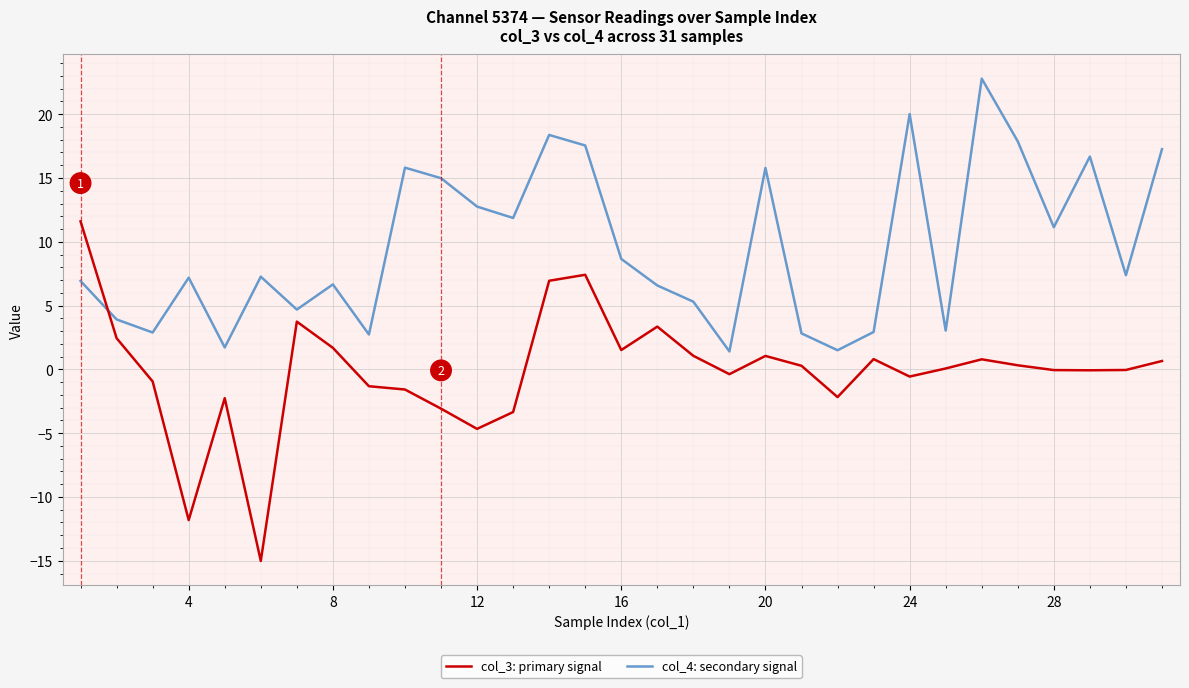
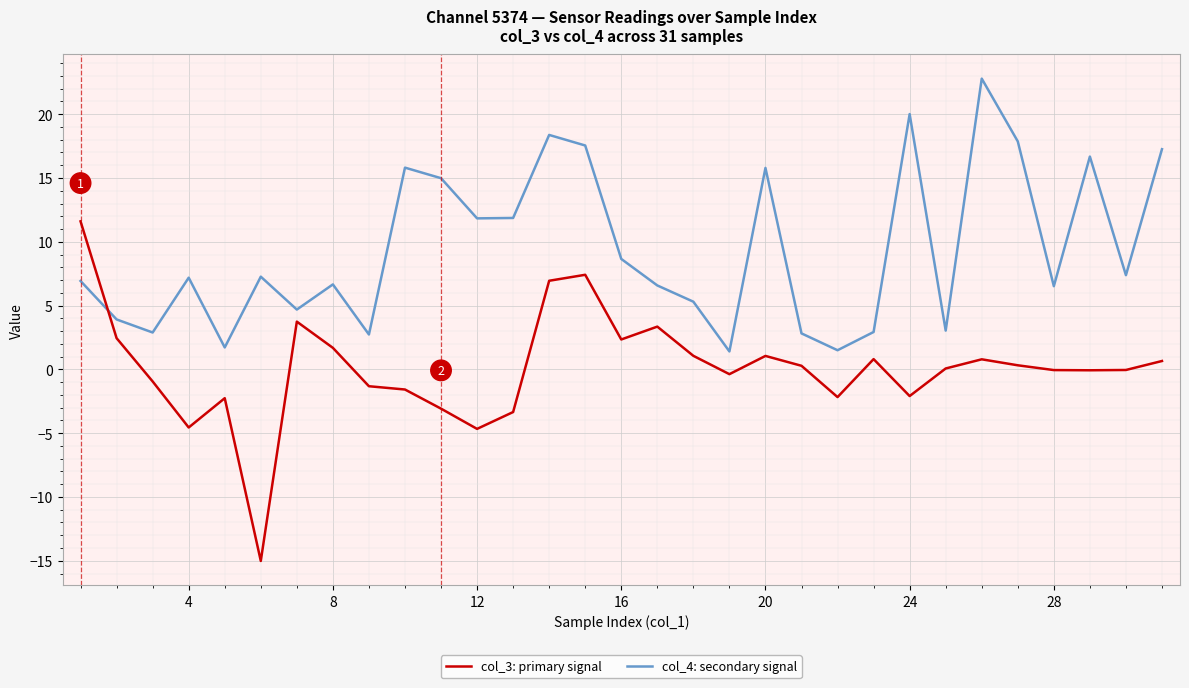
  {
    "col_3: primary signal": {
-     "4": -11.8,
+     "4": -4.6,
      "8": 1.7,
      "12": -4.7,
-     "16": 1.5,
+     "16": 2.3,
      "20": 1.1,
-     "24": -0.6,
+     "24": -2.1,
      "28": -0.1
    },
    "col_4: secondary signal": {
      "4": 7.2,
      "8": 6.7,
-     "12": 12.8,
+     "12": 11.8,
      "16": 8.7,
      "20": 15.8,
      "24": 20.0,
-     "28": 11.1
+     "28": 6.5
    }
  }
